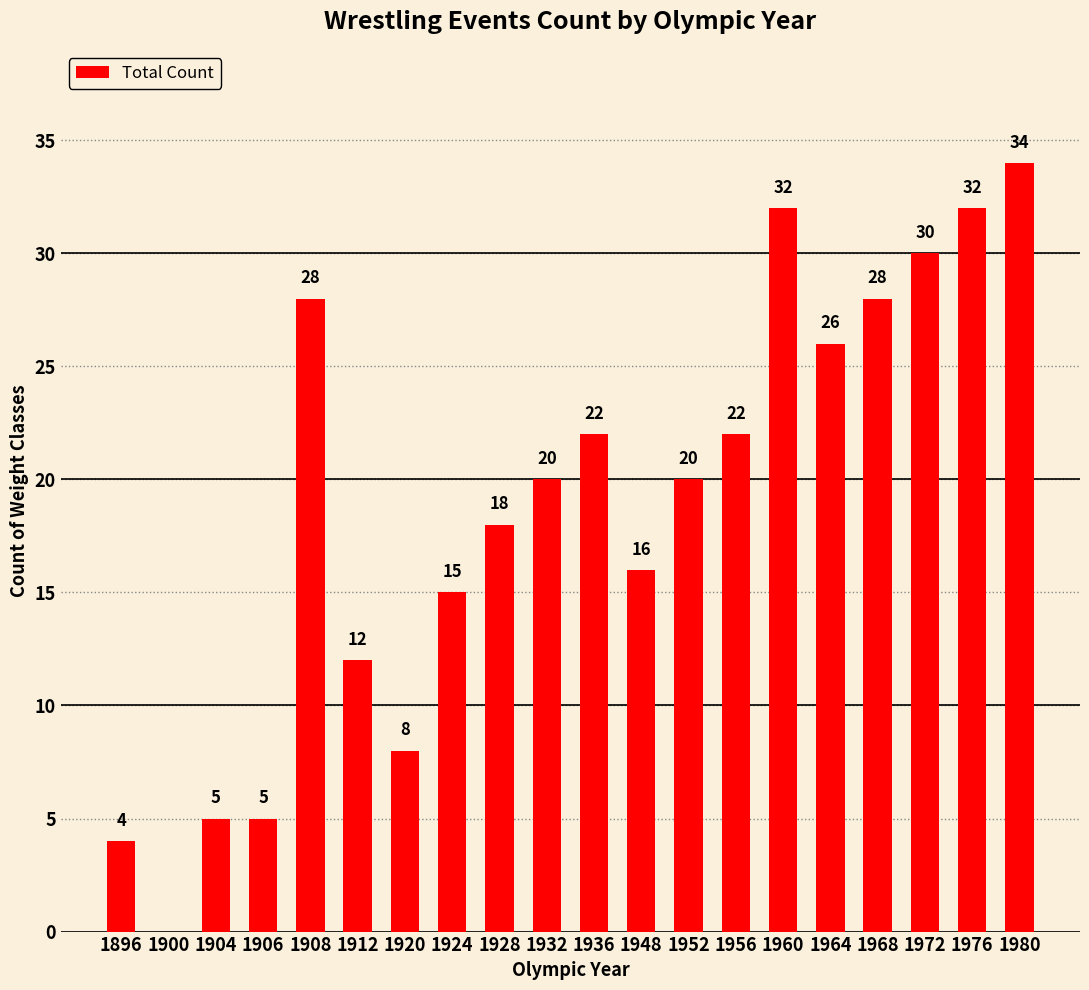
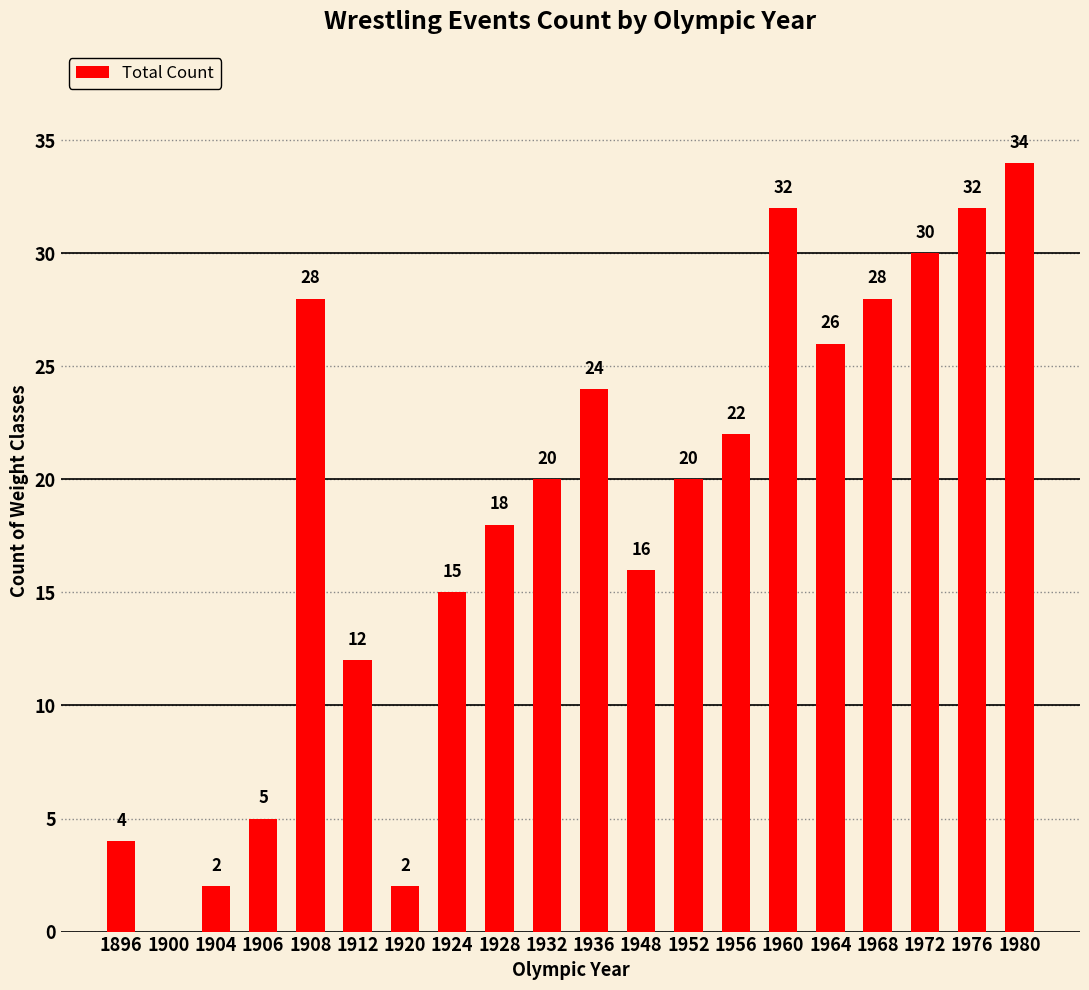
  {
    "1896": 4,
-   "1904": 5,
+   "1904": 2,
    "1906": 5,
    "1908": 28,
    "1912": 12,
-   "1920": 8,
+   "1920": 2,
    "1924": 15,
    "1928": 18,
    "1932": 20,
-   "1936": 22,
+   "1936": 24,
    "1948": 16,
    "1952": 20,
    "1956": 22,
    "1960": 32,
    "1964": 26,
    "1968": 28,
    "1972": 30,
    "1976": 32,
    "1980": 34
  }
